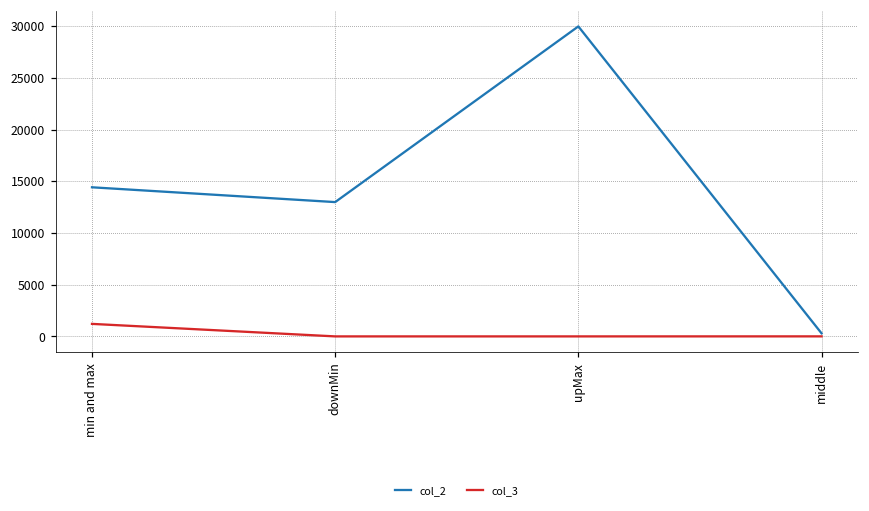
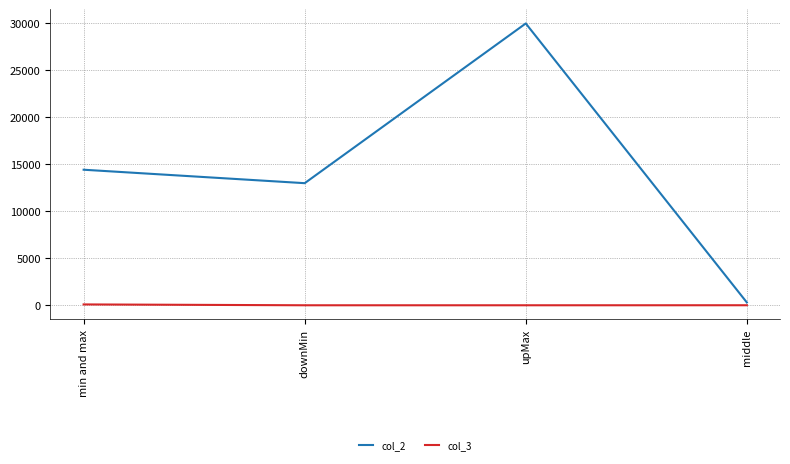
  {
    "col_2": {
      "min and max": 14000,
      "downMin": 13000,
      "upMax": 30000,
      "middle": 0
    },
    "col_3": {
-     "min and max": 1000,
+     "min and max": 0,
      "downMin": 0,
      "upMax": 0,
      "middle": 0
    }
  }
